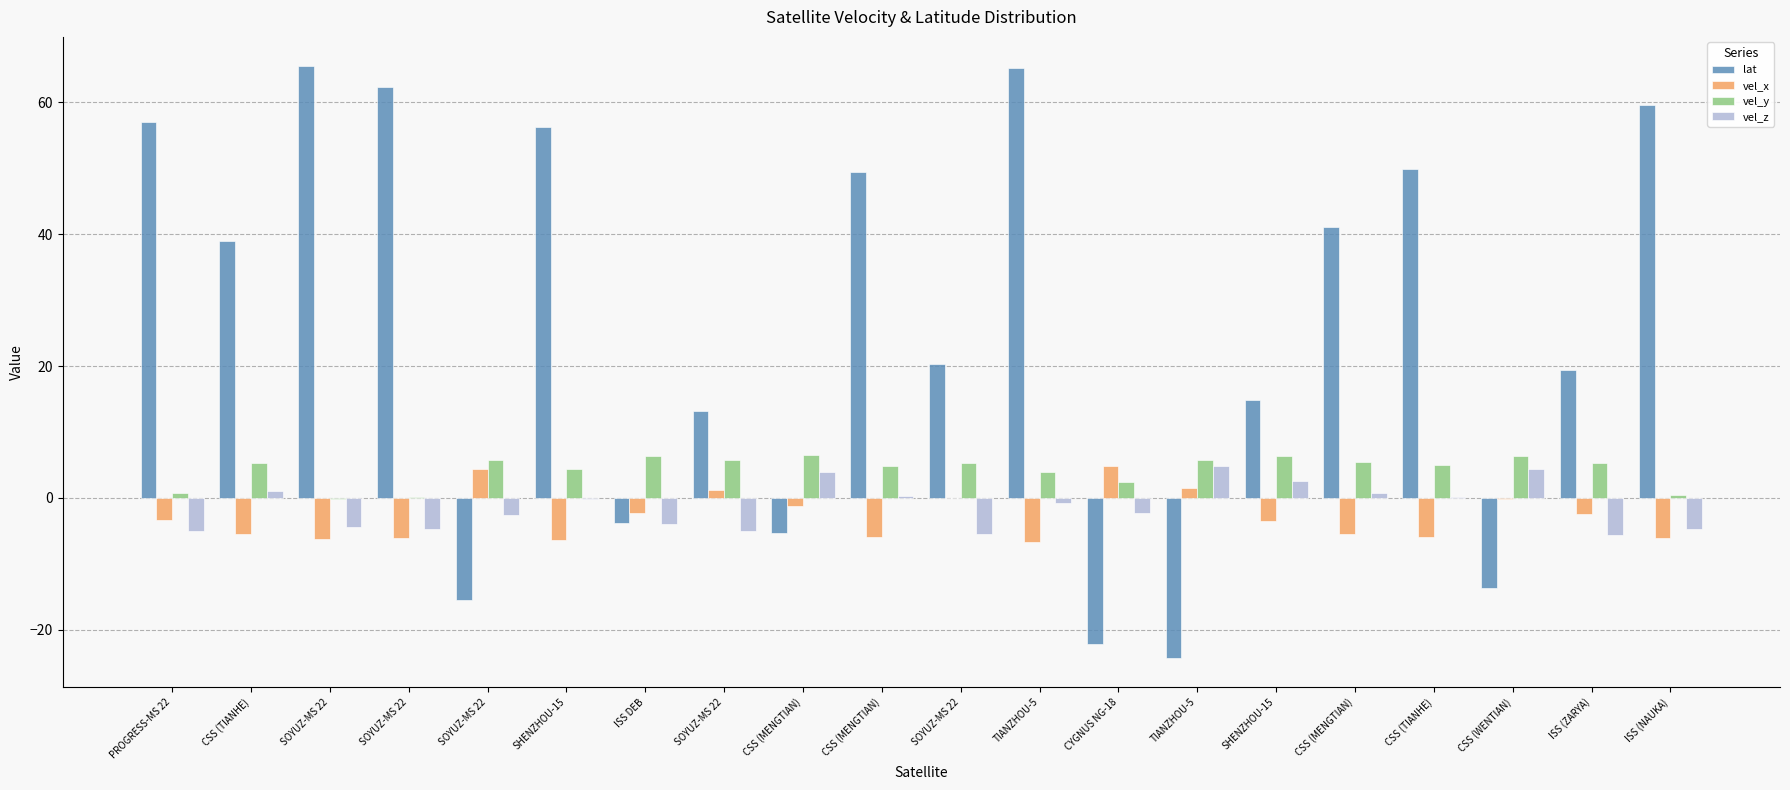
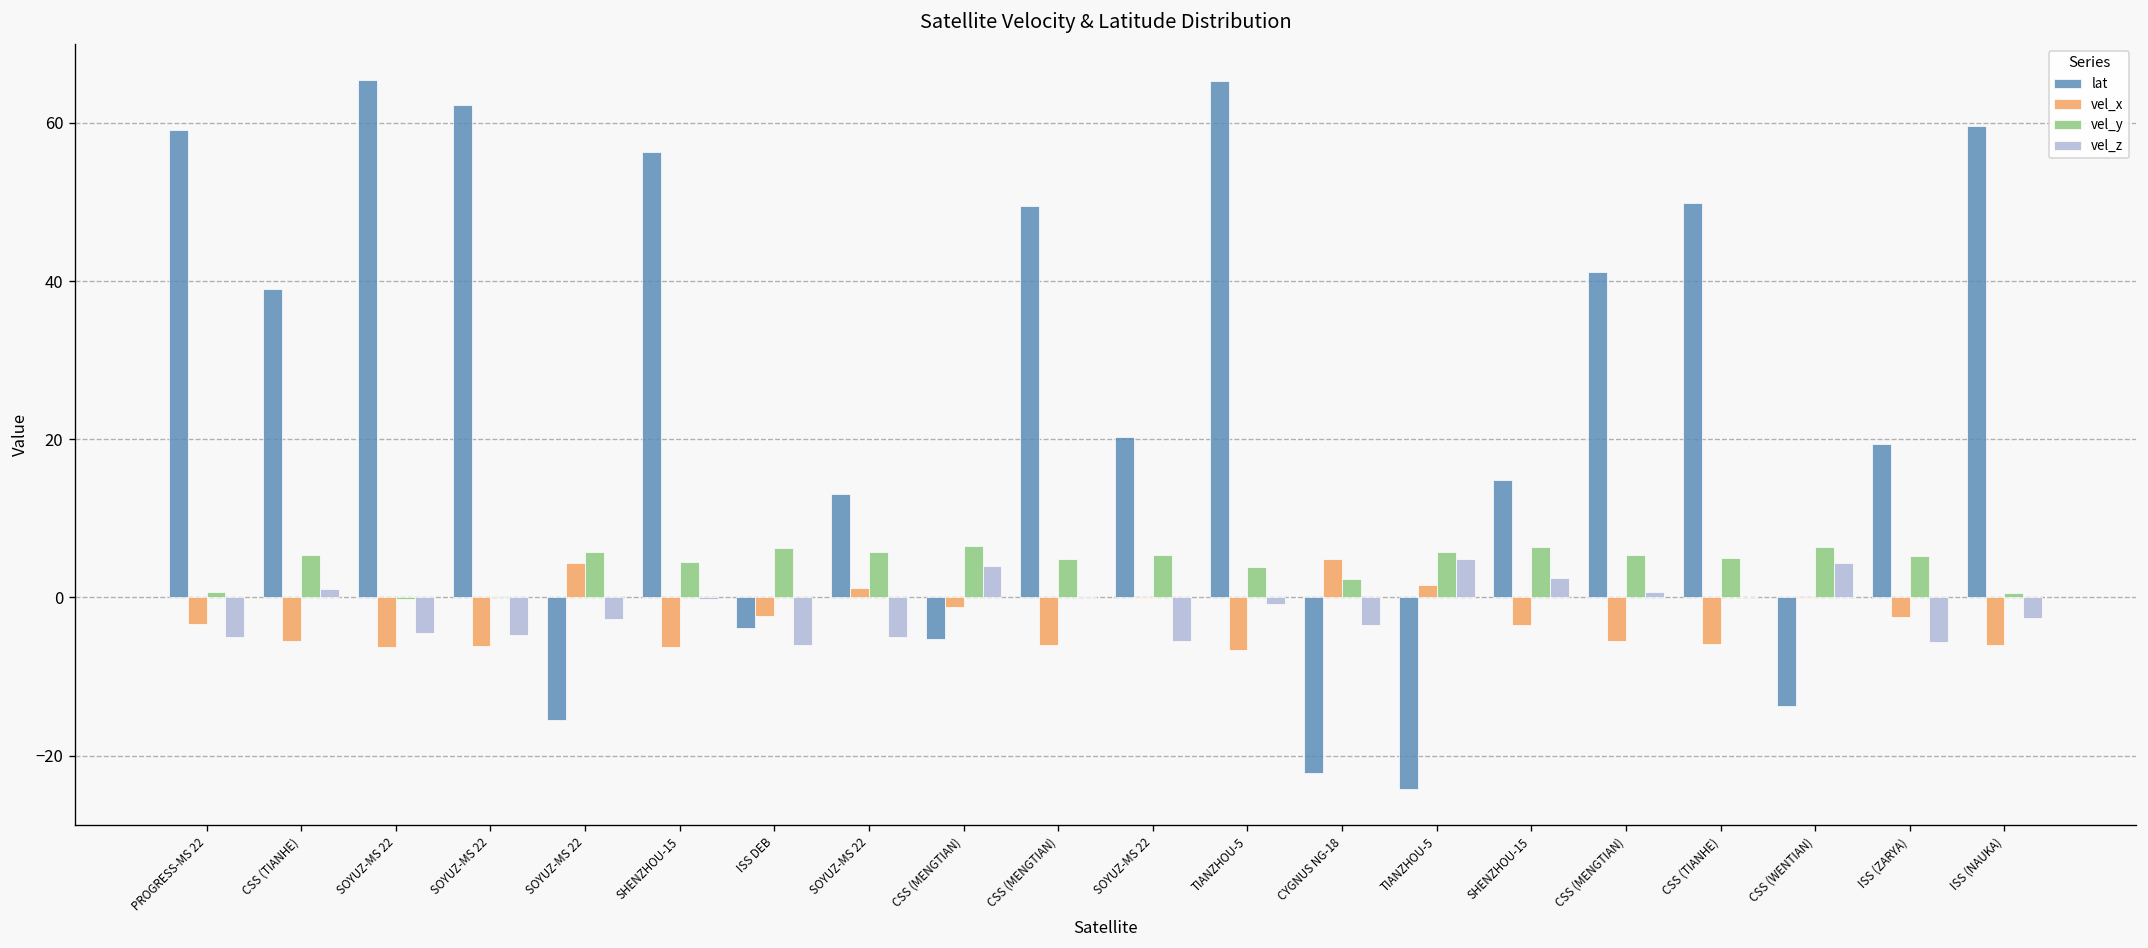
  {
    "lat": {
-     "PROGRESS-MS 22": 57,
+     "PROGRESS-MS 22": 59,
      "ISS DEB": -4,
      "CYGNUS NG-18": -22,
      "CSS (WENTIAN)": -14,
      "ISS (ZARYA)": 19,
      "ISS (NAUKA)": 60
    },
    "vel_x": {
      "PROGRESS-MS 22": -3,
      "ISS DEB": -2,
      "CYGNUS NG-18": 5,
      "ISS (ZARYA)": -2,
      "ISS (NAUKA)": -6
    },
    "vel_y": {
      "PROGRESS-MS 22": 1,
      "ISS DEB": 6,
      "CYGNUS NG-18": 2,
      "CSS (WENTIAN)": 6,
      "ISS (ZARYA)": 5,
      "ISS (NAUKA)": 0
    },
    "vel_z": {
      "PROGRESS-MS 22": -5,
-     "ISS DEB": -4,
-     "CYGNUS NG-18": -2,
+     "ISS DEB": -6,
+     "CYGNUS NG-18": -3,
      "CSS (WENTIAN)": 4,
      "ISS (ZARYA)": -6,
-     "ISS (NAUKA)": -5
+     "ISS (NAUKA)": -3
    }
  }
